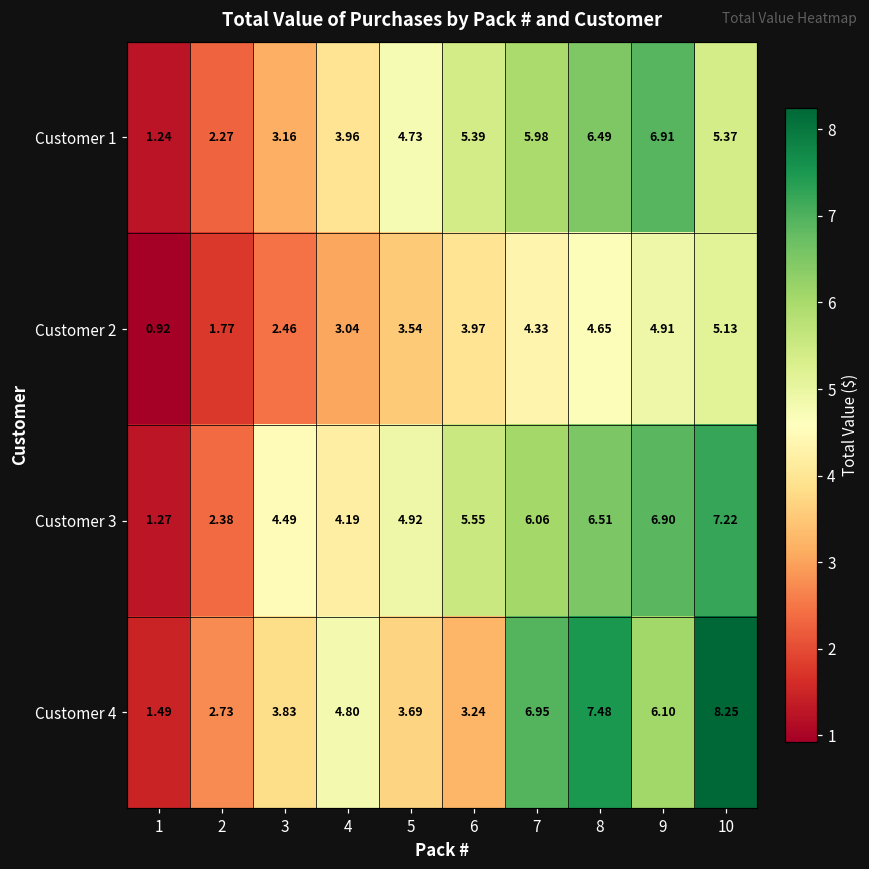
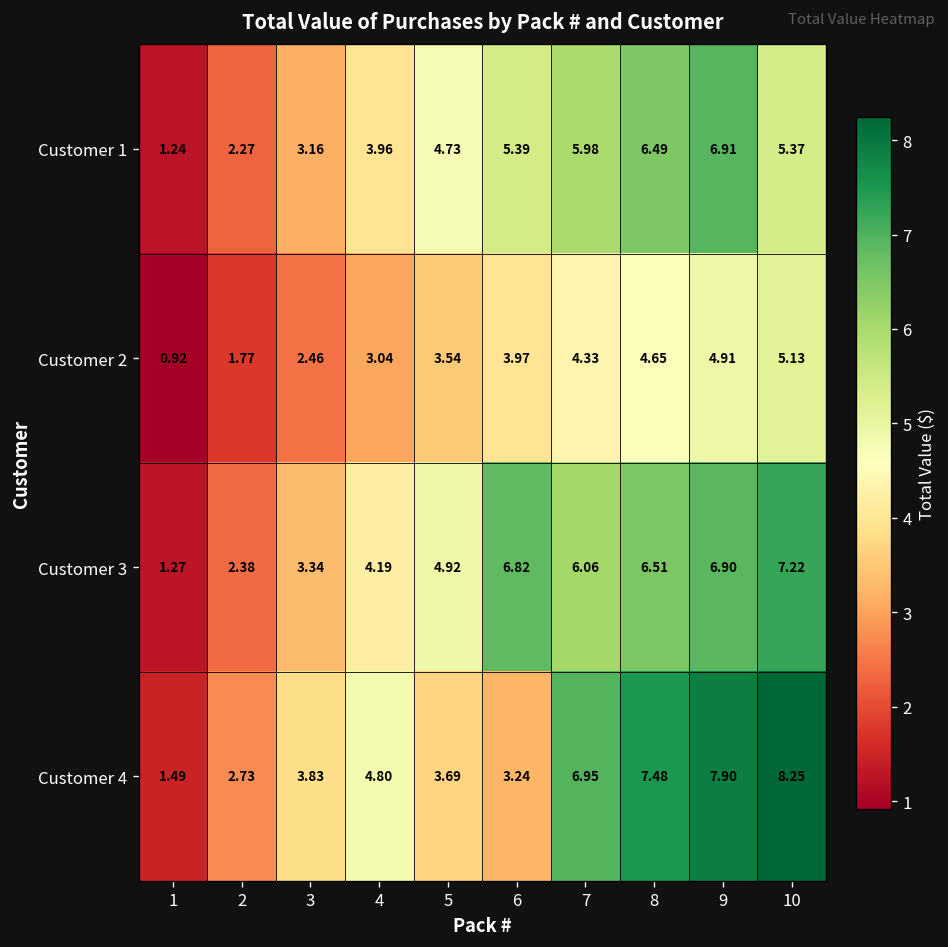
  {
    "Customer 1": {
      "1": 1.24,
      "2": 2.27,
      "3": 3.16,
      "4": 3.96,
      "5": 4.73,
      "6": 5.39,
      "7": 5.98,
      "8": 6.49,
      "9": 6.91,
      "10": 5.37
    },
    "Customer 2": {
      "1": 0.92,
      "2": 1.77,
      "3": 2.46,
      "4": 3.04,
      "5": 3.54,
      "6": 3.97,
      "7": 4.33,
      "8": 4.65,
      "9": 4.91,
      "10": 5.13
    },
    "Customer 3": {
      "1": 1.27,
      "2": 2.38,
-     "3": 4.49,
+     "3": 3.34,
      "4": 4.19,
      "5": 4.92,
-     "6": 5.55,
+     "6": 6.82,
      "7": 6.06,
      "8": 6.51,
      "9": 6.90,
      "10": 7.22
    },
    "Customer 4": {
      "1": 1.49,
      "2": 2.73,
      "3": 3.83,
      "4": 4.80,
      "5": 3.69,
      "6": 3.24,
      "7": 6.95,
      "8": 7.48,
-     "9": 6.10,
+     "9": 7.90,
      "10": 8.25
    }
  }
